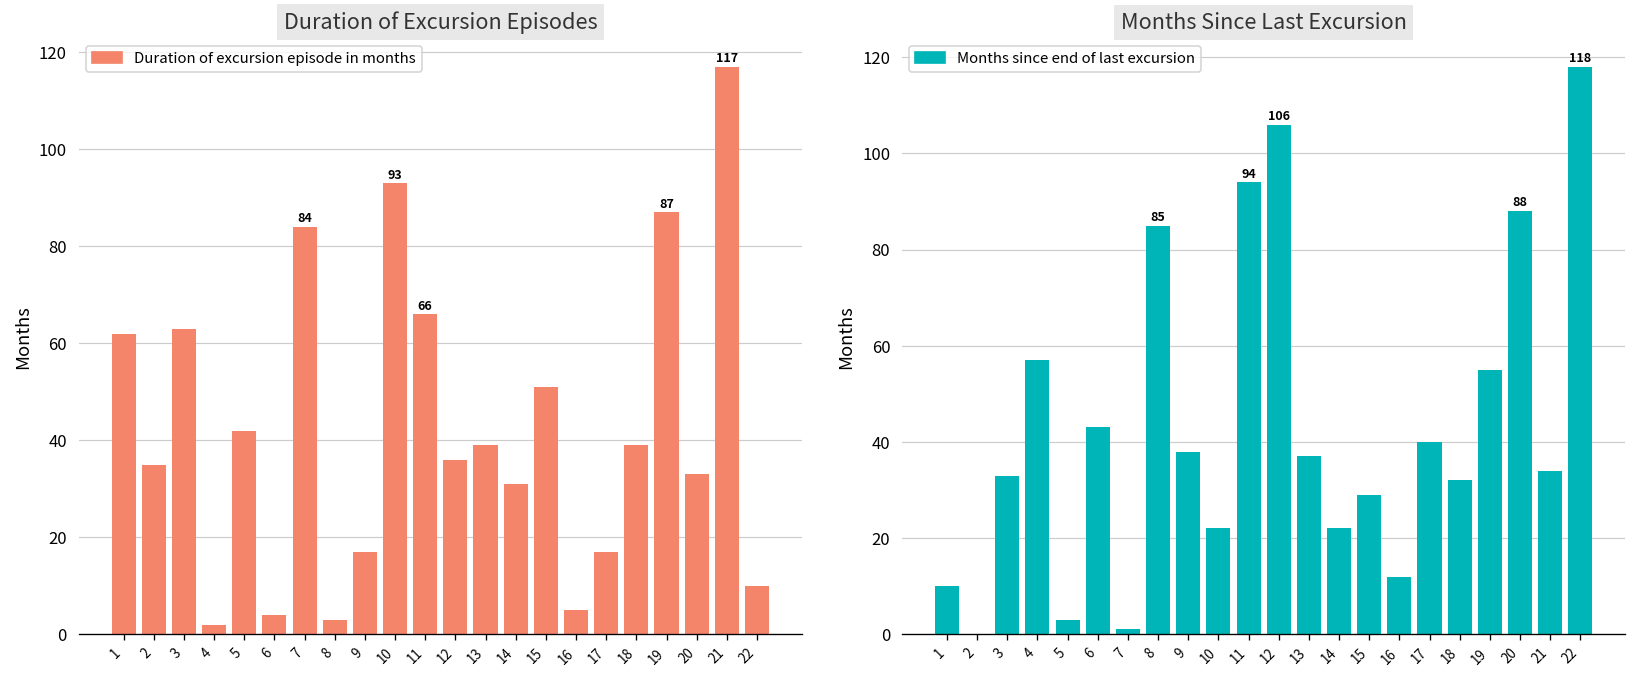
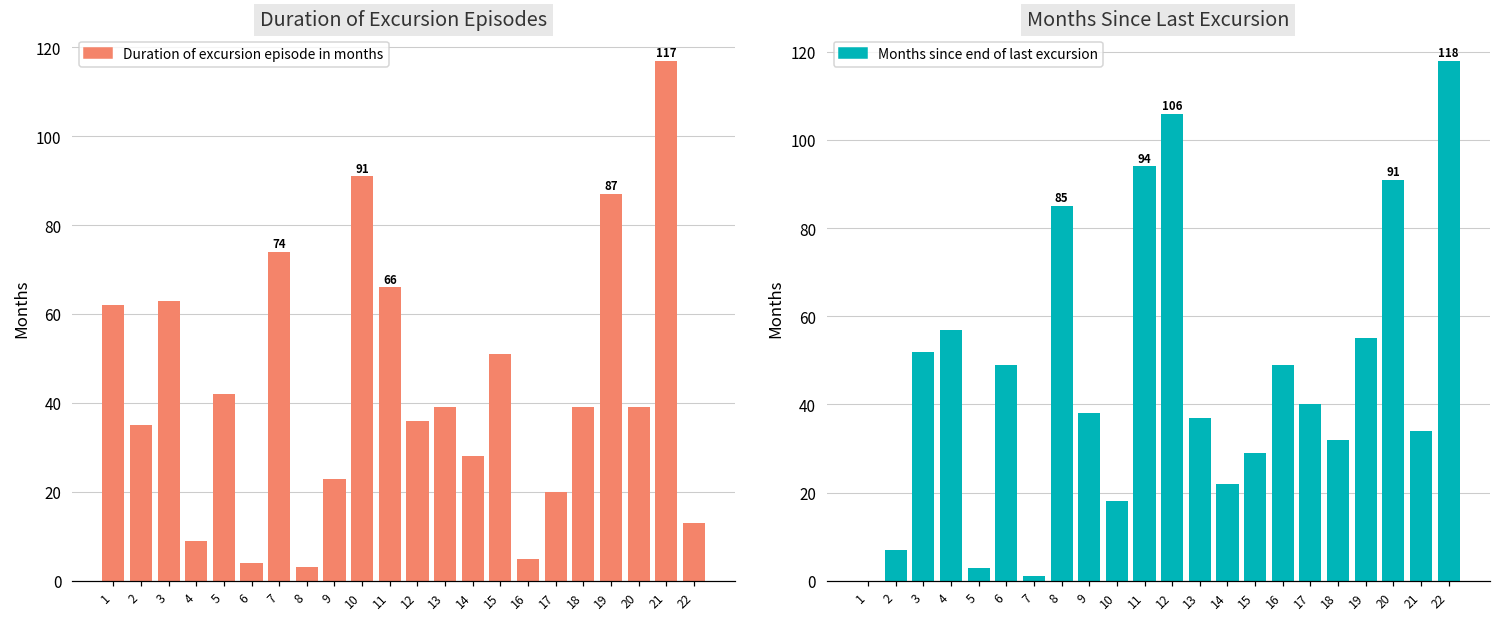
  {
    "Duration of Excursion Episodes": {
-     "4": 2,
-     "7": 84,
-     "9": 17,
-     "10": 93,
+     "4": 9,
+     "7": 74,
+     "9": 23,
+     "10": 91,
      "11": 66,
-     "14": 31,
-     "17": 17,
+     "14": 28,
+     "17": 20,
      "19": 87,
-     "20": 33,
+     "20": 39,
      "21": 117,
-     "22": 10
+     "22": 13
    },
    "Months Since Last Excursion": {
-     "1": 10,
-     "2": 0,
-     "3": 33,
-     "6": 43,
+     "1": 0,
+     "2": 7,
+     "3": 52,
+     "6": 49,
      "8": 85,
-     "10": 22,
+     "10": 18,
      "11": 94,
      "12": 106,
-     "16": 12,
-     "20": 88,
+     "16": 49,
+     "20": 91,
      "22": 118
    }
  }
